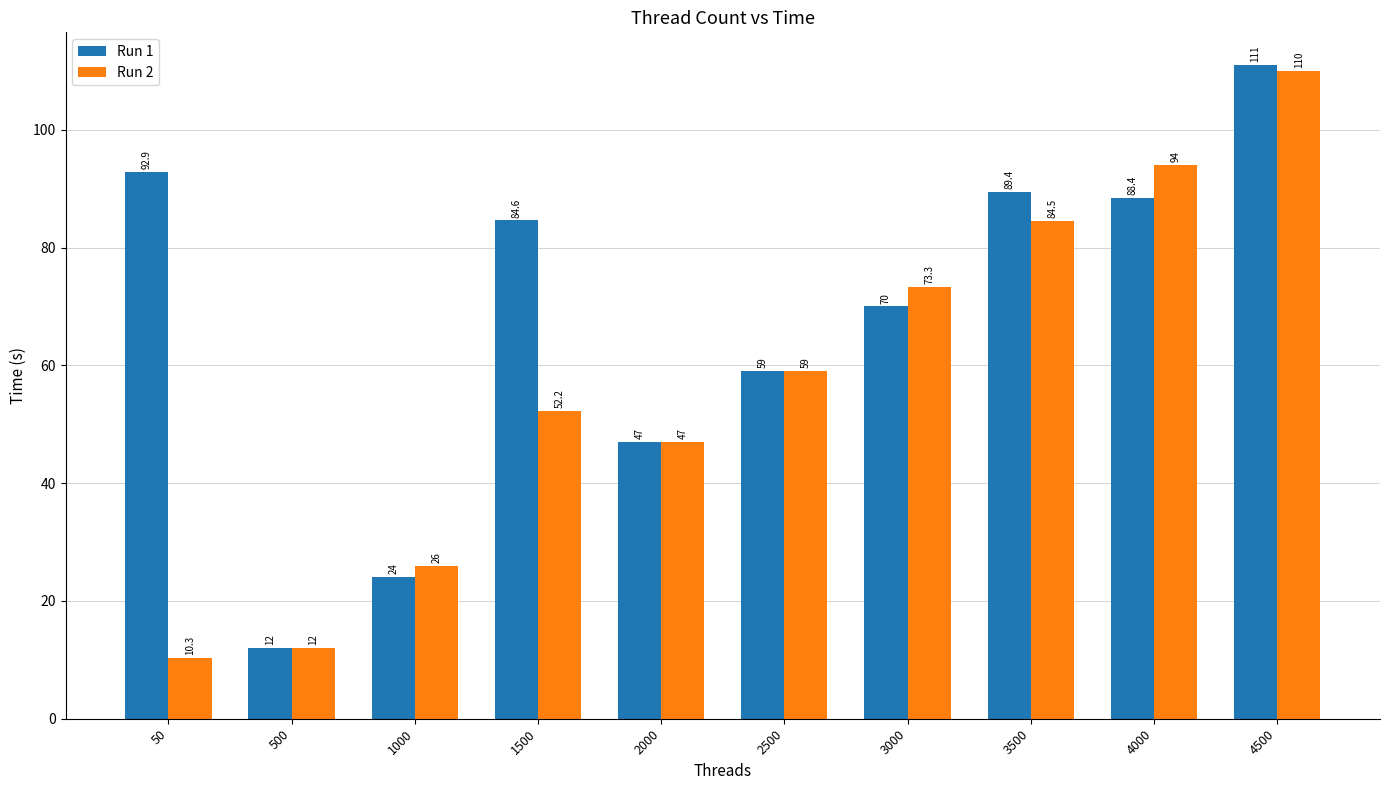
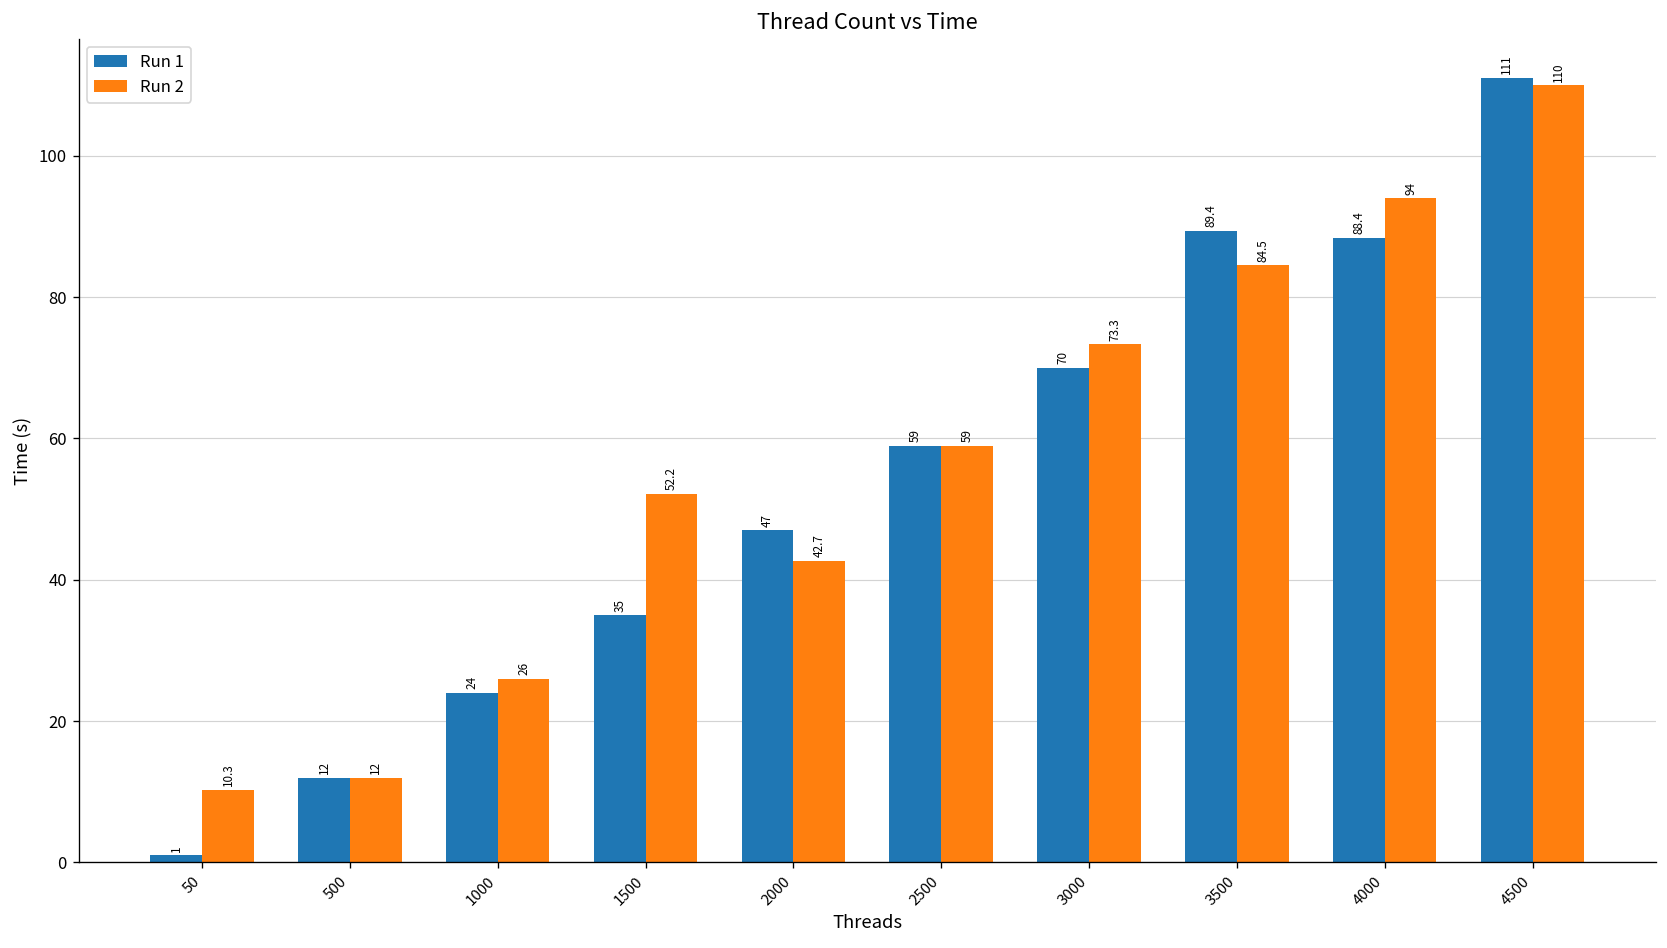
  {
    "Run 1": {
-     "50": 92.9,
+     "50": 1,
      "500": 12,
      "1000": 24,
-     "1500": 84.6,
+     "1500": 35,
      "2000": 47,
      "2500": 59,
      "3000": 70,
      "3500": 89.4,
      "4000": 88.4,
      "4500": 111
    },
    "Run 2": {
      "50": 10.3,
      "500": 12,
      "1000": 26,
      "1500": 52.2,
-     "2000": 47,
+     "2000": 42.7,
      "2500": 59,
      "3000": 73.3,
      "3500": 84.5,
      "4000": 94,
      "4500": 110
    }
  }
